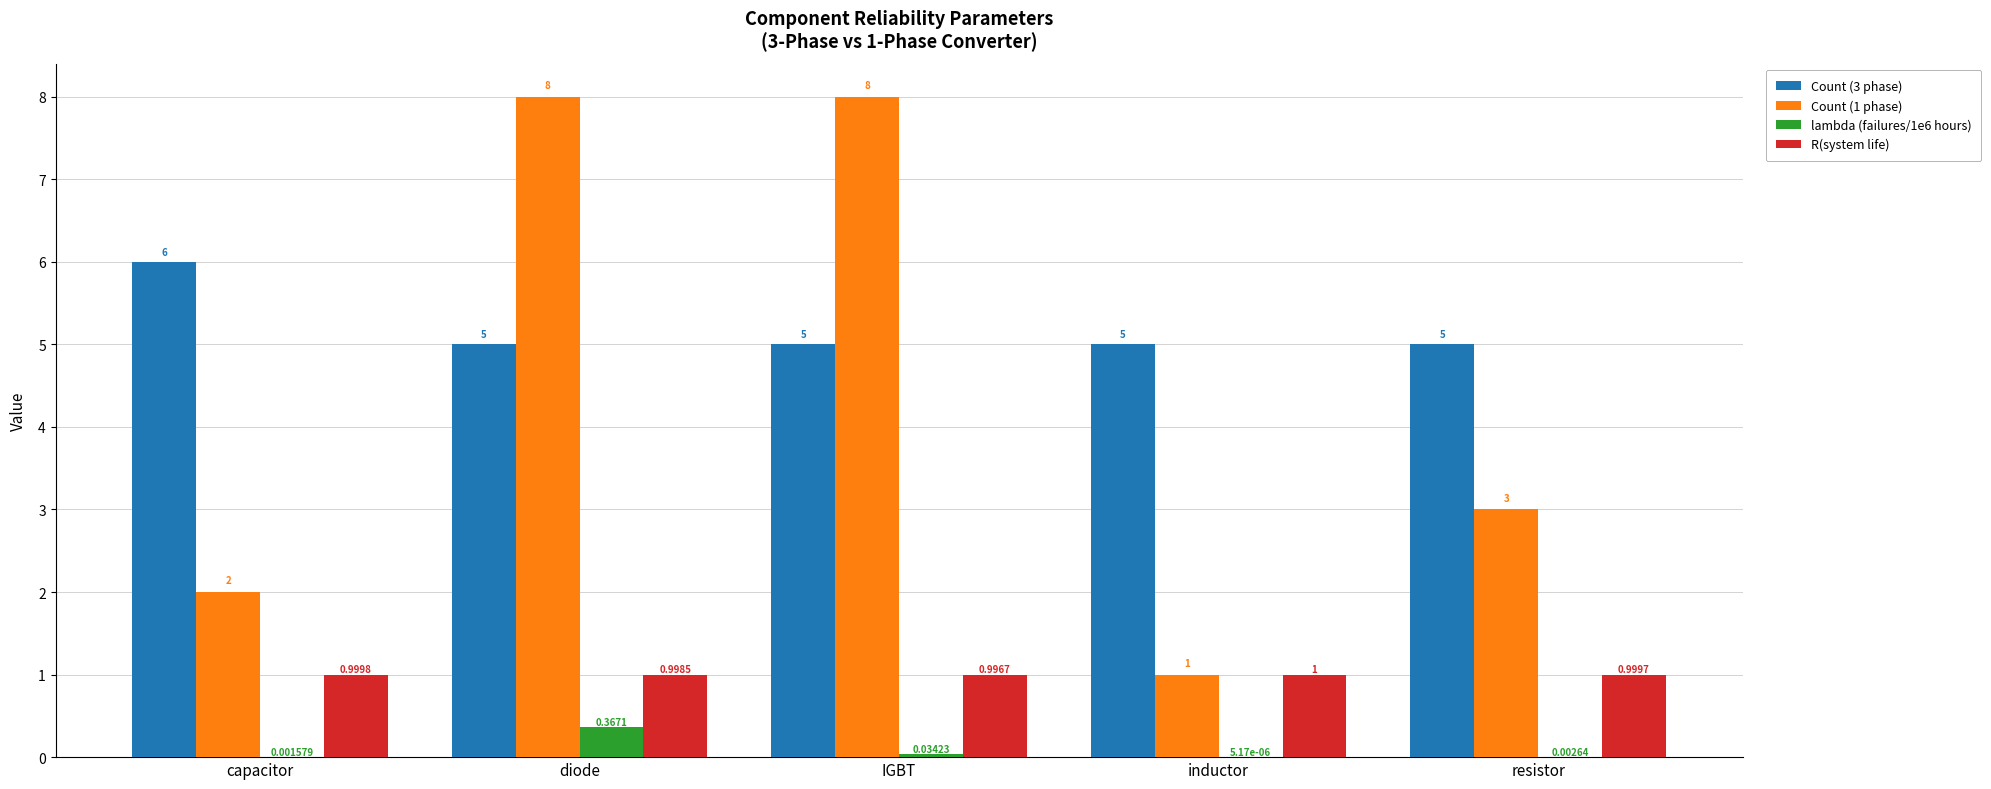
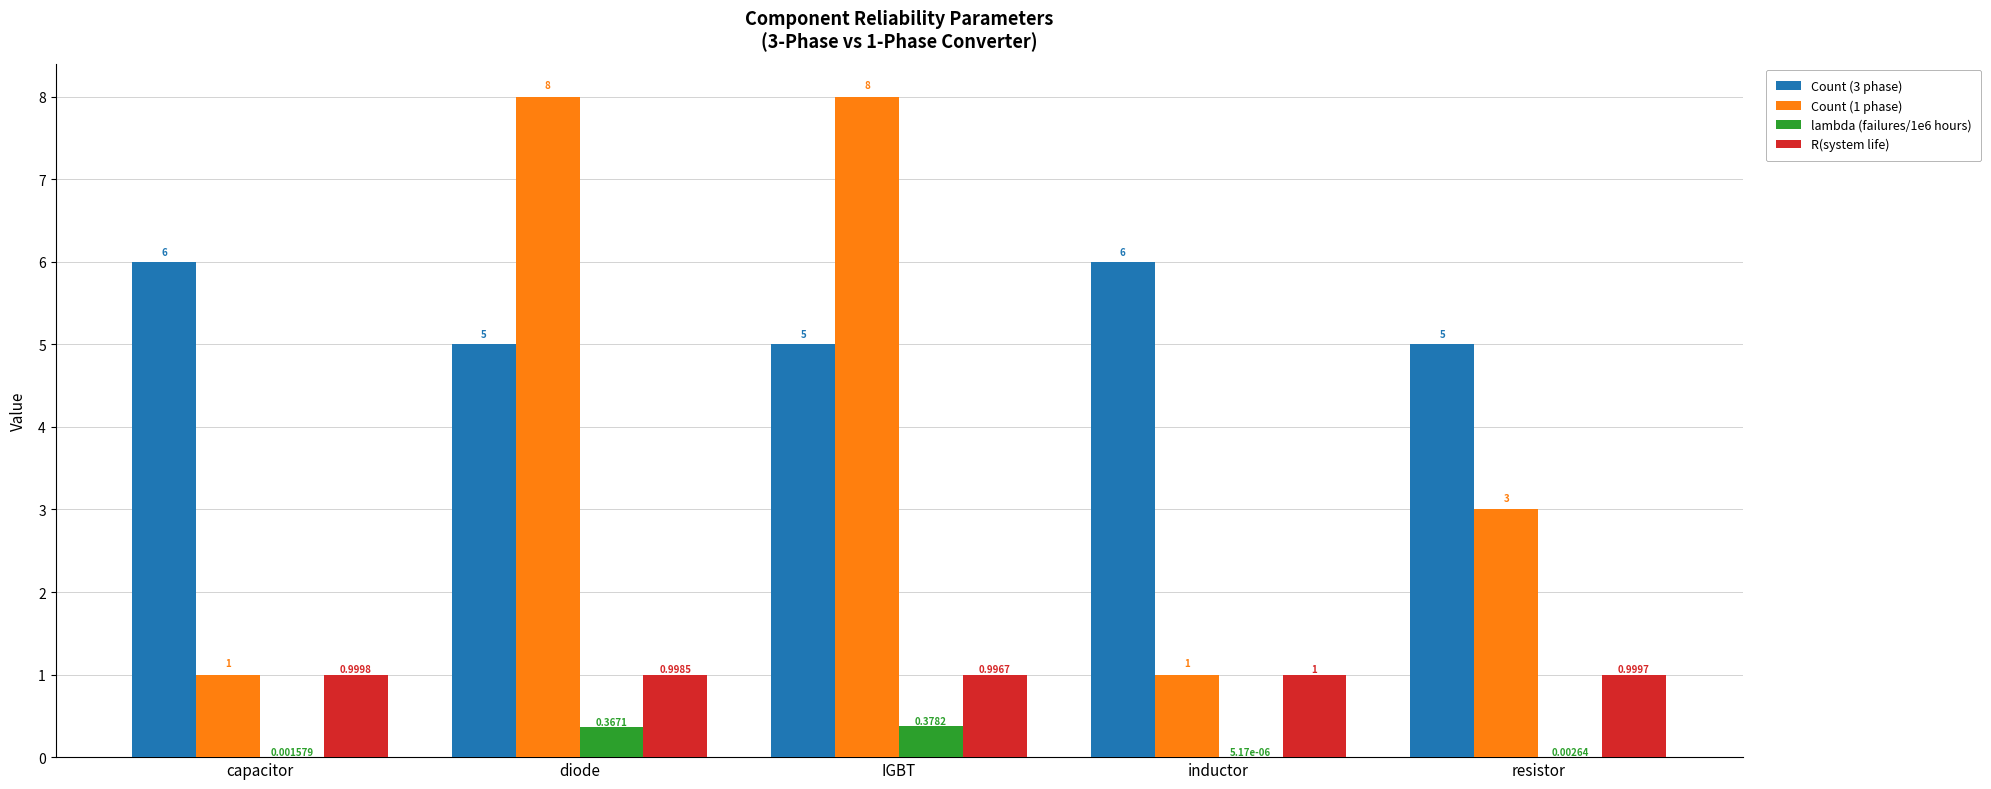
  {
    "Count (3 phase)": {
      "capacitor": "6",
      "diode": "5",
      "IGBT": "5",
-     "inductor": "5",
+     "inductor": "6",
      "resistor": "5"
    },
    "Count (1 phase)": {
-     "capacitor": "2",
+     "capacitor": "1",
      "diode": "8",
      "IGBT": "8",
      "inductor": "1",
      "resistor": "3"
    },
    "lambda (failures/1e6 hours)": {
      "capacitor": "0.001579",
      "diode": "0.3671",
-     "IGBT": "0.03423",
+     "IGBT": "0.3782",
      "inductor": "5.17e-06",
      "resistor": "0.00264"
    },
    "R(system life)": {
      "capacitor": "0.9998",
      "diode": "0.9985",
      "IGBT": "0.9967",
      "inductor": "1",
      "resistor": "0.9997"
    }
  }
